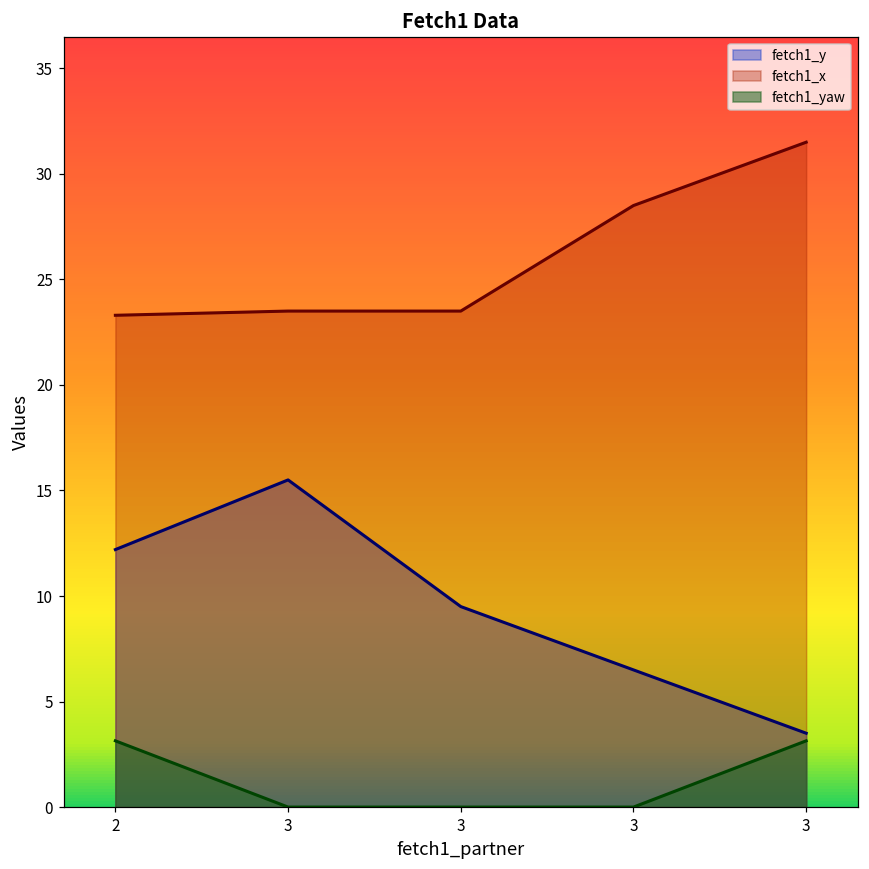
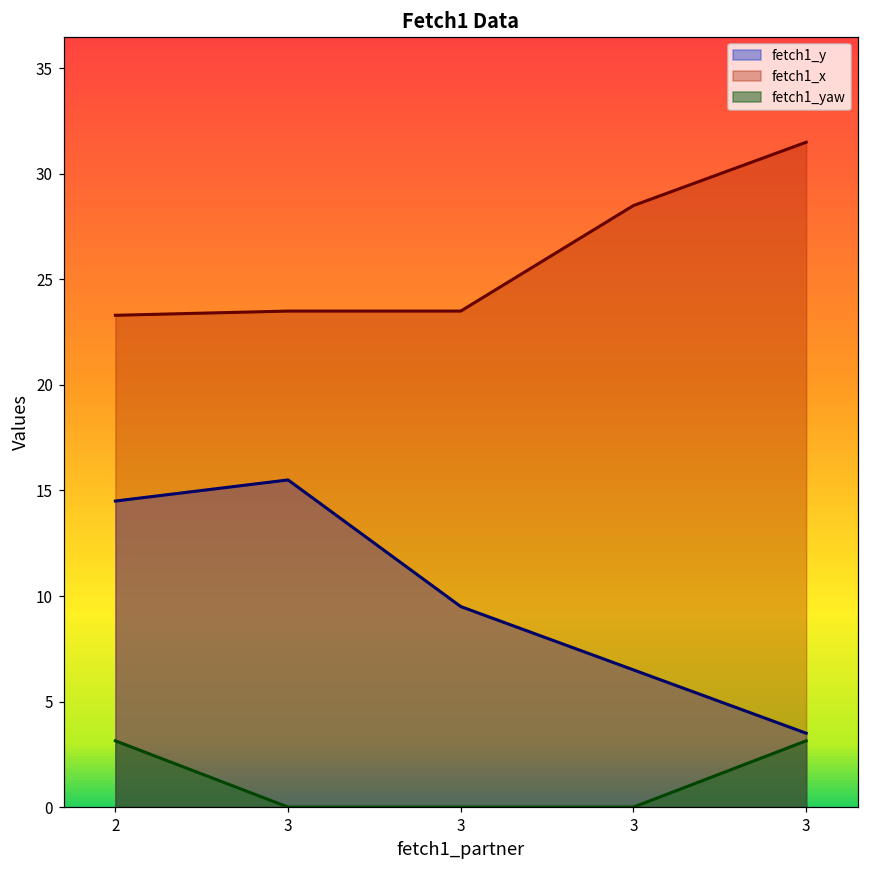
  {
    "fetch1_y": {
-     "2": 12.2
+     "2": 14.5
    },
    "fetch1_x": {
      "2": 23.3
    },
    "fetch1_yaw": {
      "2": 3.1
    }
  }
